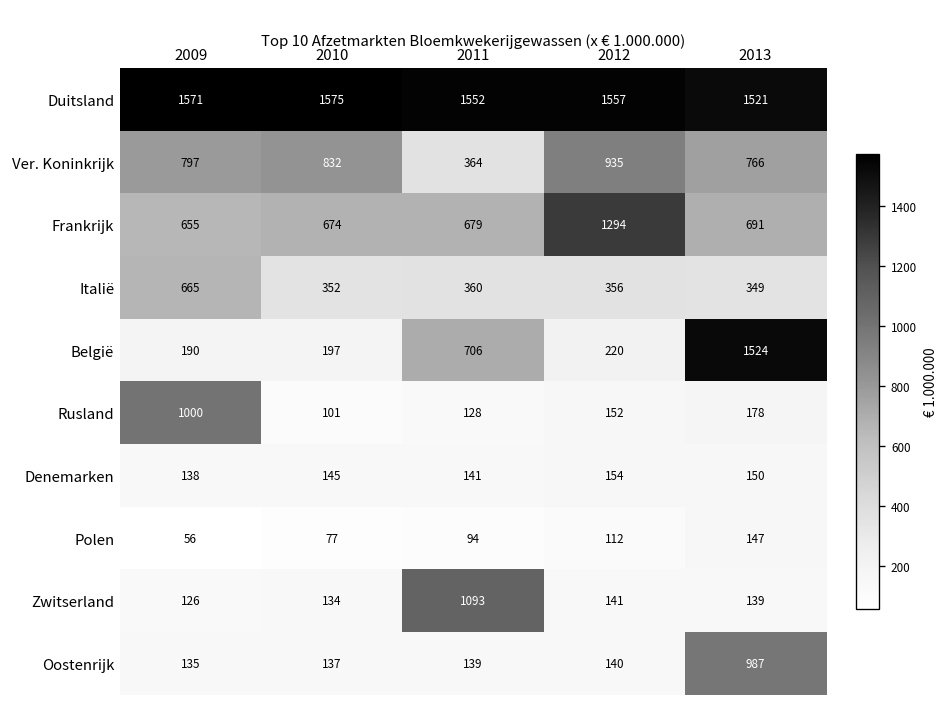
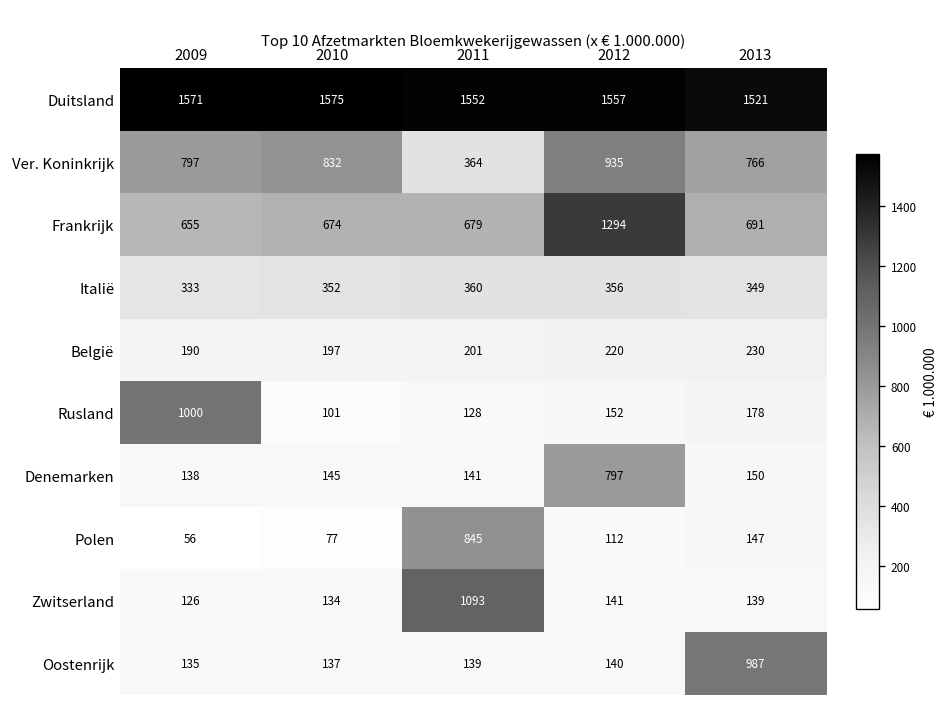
  {
    "Duitsland": {
      "2009": 1571,
      "2010": 1575,
      "2011": 1552,
      "2012": 1557,
      "2013": 1521
    },
    "Ver. Koninkrijk": {
      "2009": 797,
      "2010": 832,
      "2011": 364,
      "2012": 935,
      "2013": 766
    },
    "Frankrijk": {
      "2009": 655,
      "2010": 674,
      "2011": 679,
      "2012": 1294,
      "2013": 691
    },
    "Italië": {
-     "2009": 665,
+     "2009": 333,
      "2010": 352,
      "2011": 360,
      "2012": 356,
      "2013": 349
    },
    "België": {
      "2009": 190,
      "2010": 197,
-     "2011": 706,
+     "2011": 201,
      "2012": 220,
-     "2013": 1524
+     "2013": 230
    },
    "Rusland": {
      "2009": 1000,
      "2010": 101,
      "2011": 128,
      "2012": 152,
      "2013": 178
    },
    "Denemarken": {
      "2009": 138,
      "2010": 145,
      "2011": 141,
-     "2012": 154,
+     "2012": 797,
      "2013": 150
    },
    "Polen": {
      "2009": 56,
      "2010": 77,
-     "2011": 94,
+     "2011": 845,
      "2012": 112,
      "2013": 147
    },
    "Zwitserland": {
      "2009": 126,
      "2010": 134,
      "2011": 1093,
      "2012": 141,
      "2013": 139
    },
    "Oostenrijk": {
      "2009": 135,
      "2010": 137,
      "2011": 139,
      "2012": 140,
      "2013": 987
    }
  }
